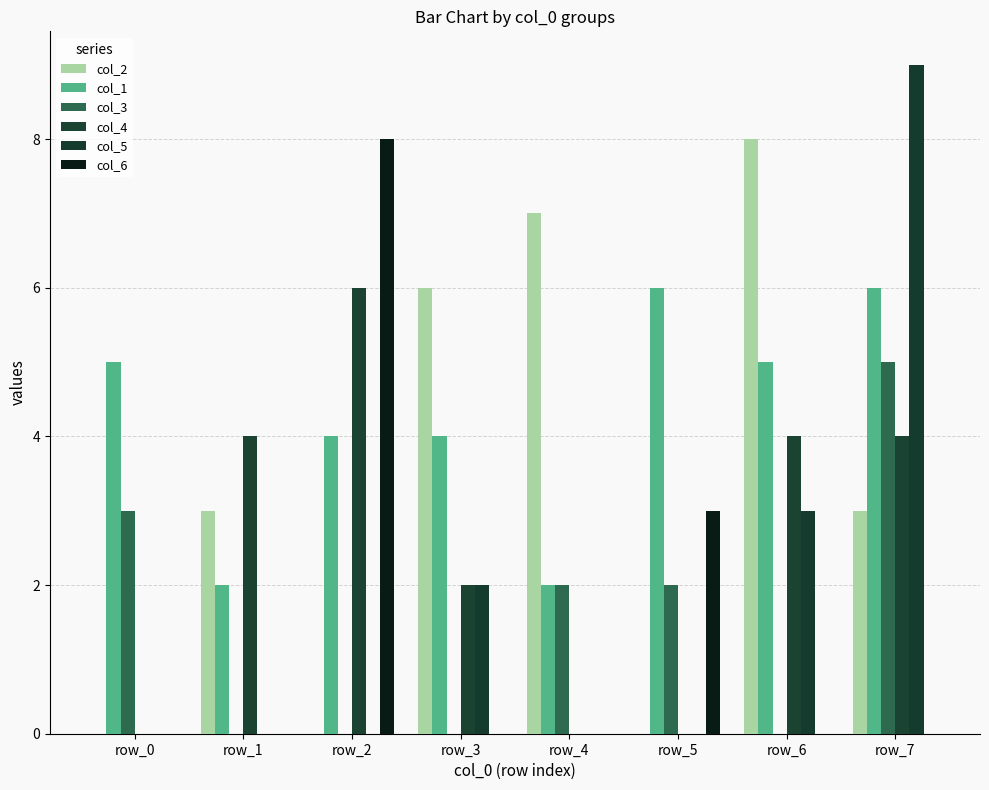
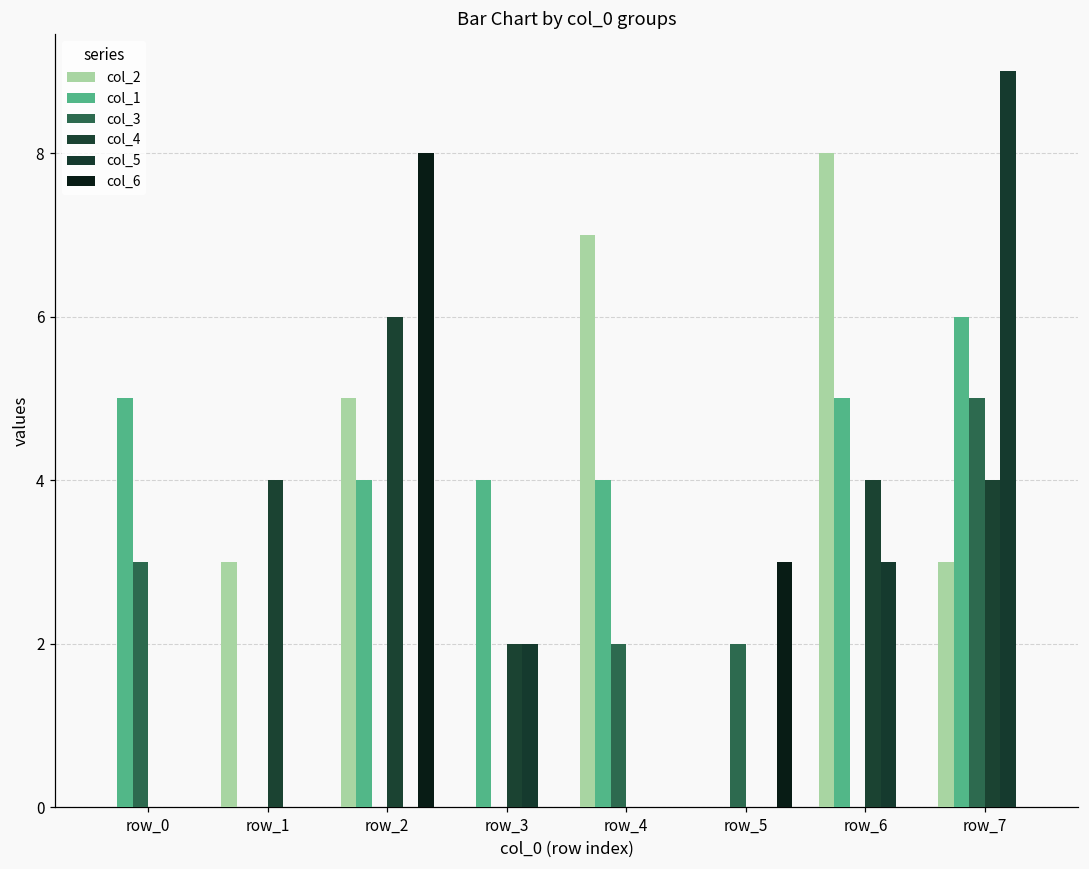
  {
    "col_2": {
      "row_0": 0,
      "row_1": 3,
-     "row_2": 0,
-     "row_3": 6,
+     "row_2": 5,
+     "row_3": 0,
      "row_4": 7,
      "row_5": 0,
      "row_6": 8,
      "row_7": 3
    },
    "col_1": {
      "row_0": 5,
-     "row_1": 2,
+     "row_1": 0,
      "row_2": 4,
      "row_3": 4,
-     "row_4": 2,
-     "row_5": 6,
+     "row_4": 4,
+     "row_5": 0,
      "row_6": 5,
      "row_7": 6
    }
  }
